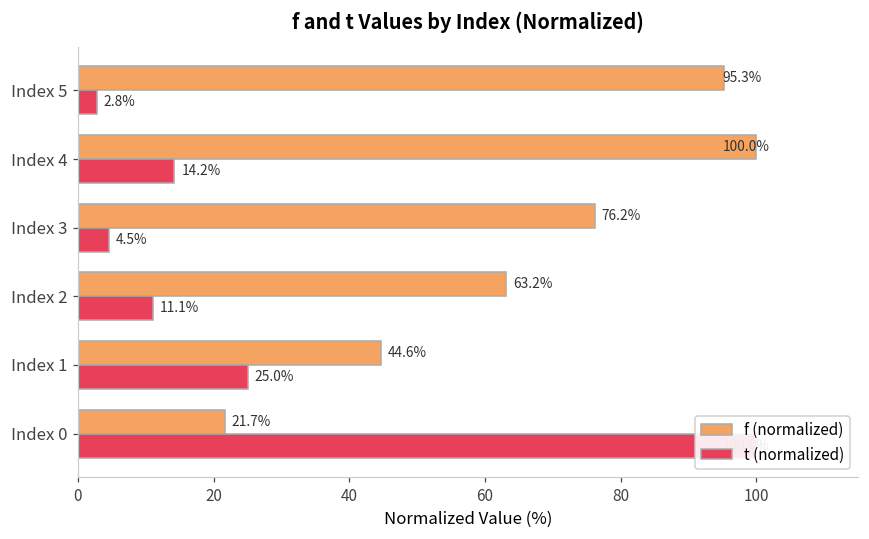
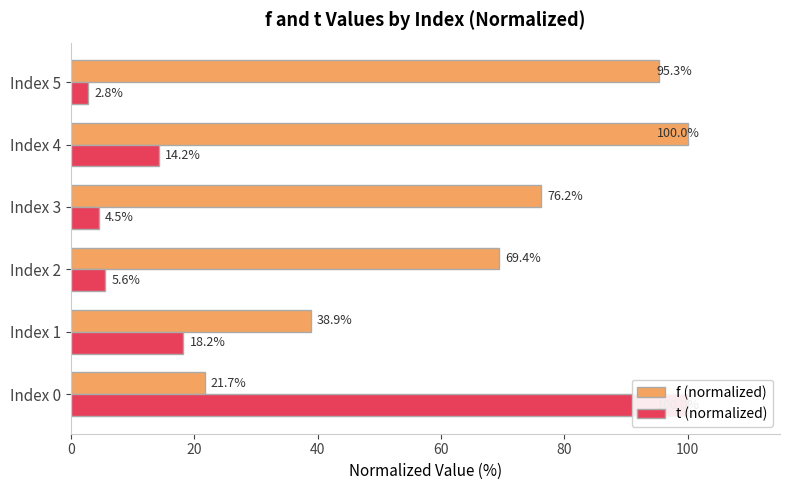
  {
    "f (normalized)": {
      "Index 5": "95.3%",
      "Index 4": "100.0%",
      "Index 3": "76.2%",
-     "Index 2": "63.2%",
-     "Index 1": "44.6%",
+     "Index 2": "69.4%",
+     "Index 1": "38.9%",
      "Index 0": "21.7%"
    },
    "t (normalized)": {
      "Index 5": "2.8%",
      "Index 4": "14.2%",
      "Index 3": "4.5%",
-     "Index 2": "11.1%",
-     "Index 1": "25.0%"
+     "Index 2": "5.6%",
+     "Index 1": "18.2%"
    }
  }
